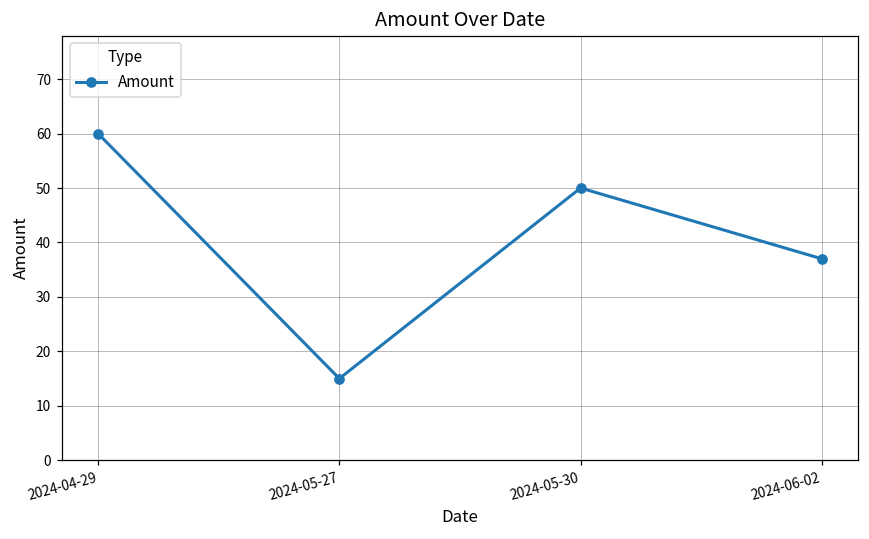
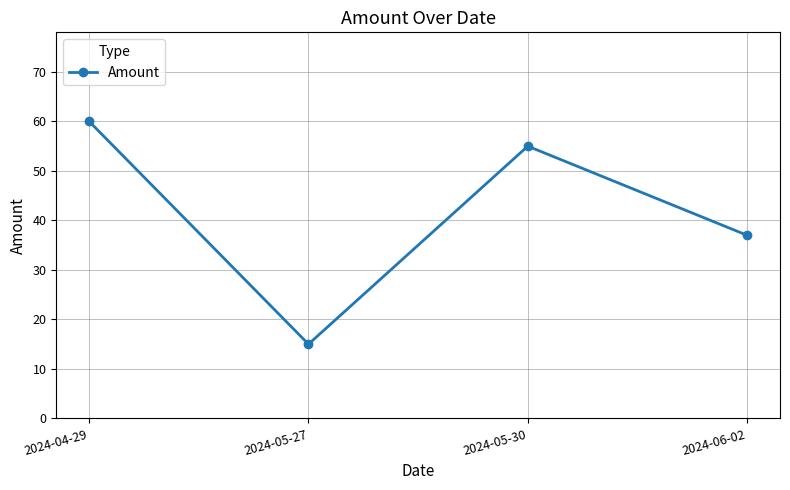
  {
    "2024-04-29": 60,
    "2024-05-27": 15,
-   "2024-05-30": 50,
+   "2024-05-30": 55,
    "2024-06-02": 37
  }
